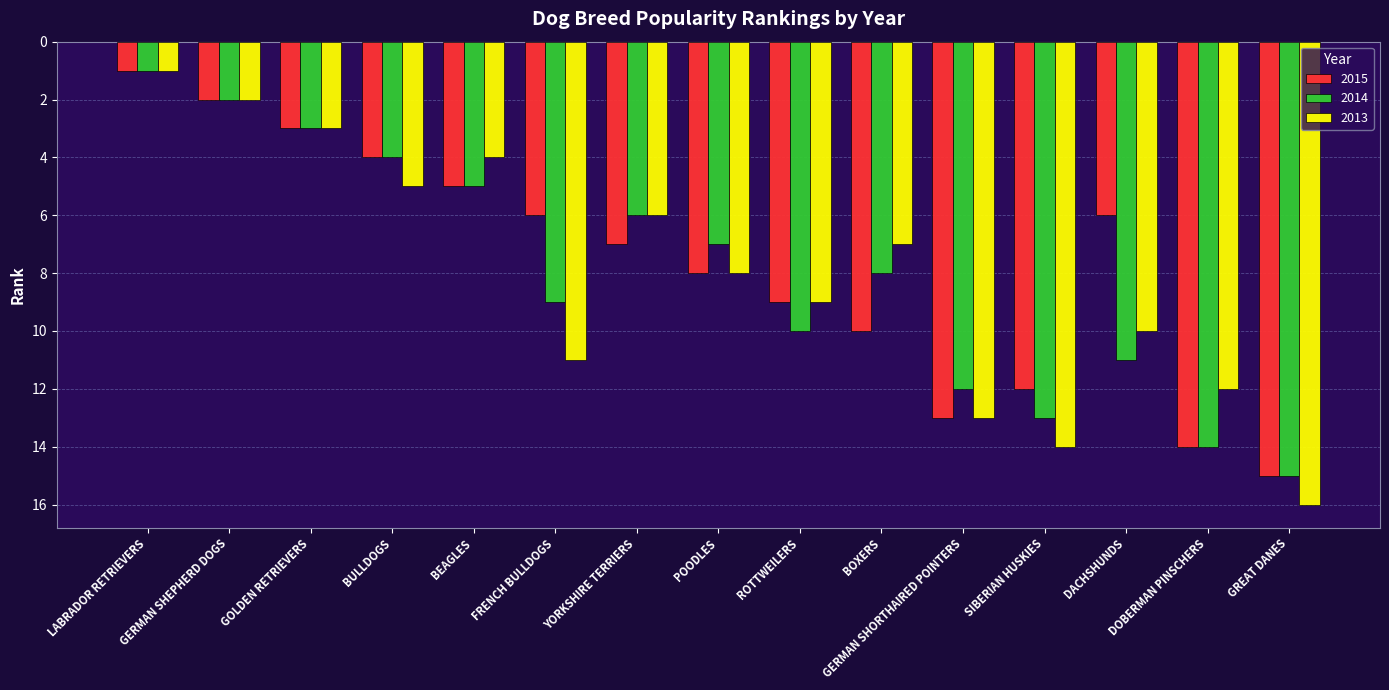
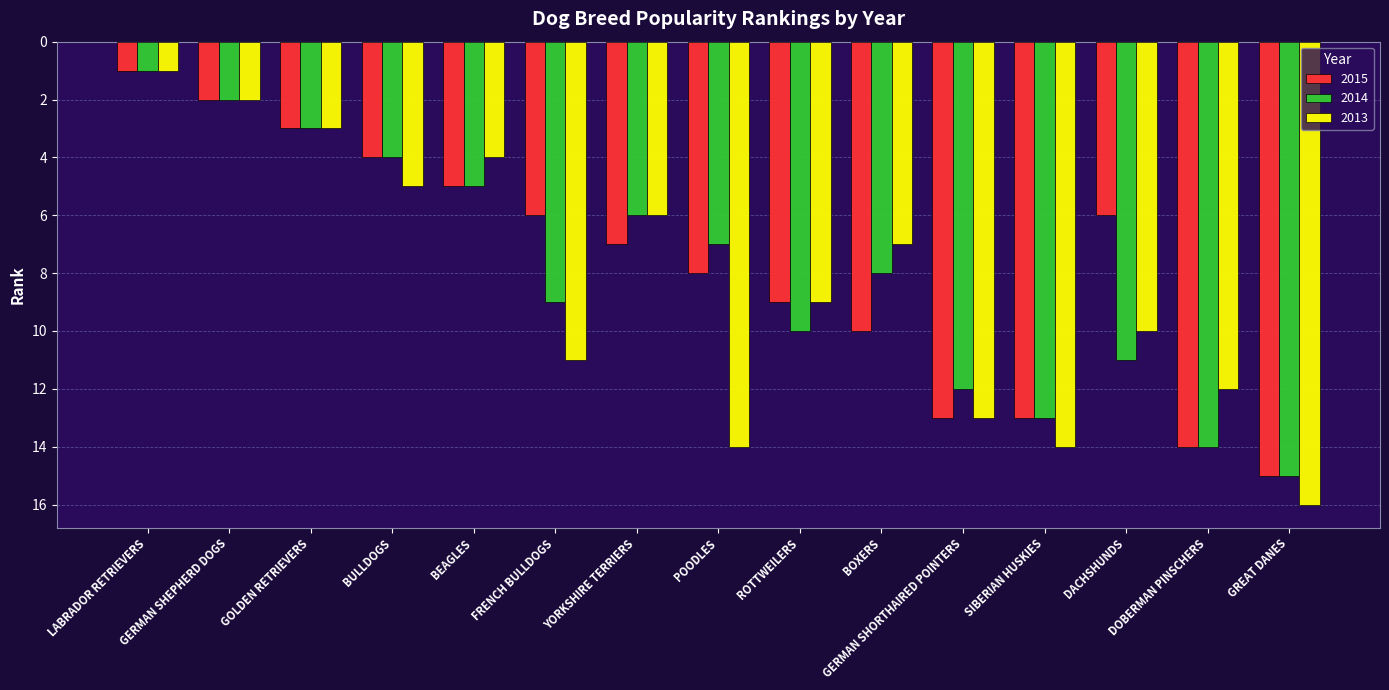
  {
    "2015": {
      "LABRADOR RETRIEVERS": 1,
      "GERMAN SHEPHERD DOGS": 2,
      "GOLDEN RETRIEVERS": 3,
      "BULLDOGS": 4,
      "BEAGLES": 5,
      "FRENCH BULLDOGS": 6,
      "YORKSHIRE TERRIERS": 7,
      "POODLES": 8,
      "ROTTWEILERS": 9,
      "BOXERS": 10,
      "GERMAN SHORTHAIRED POINTERS": 13,
-     "SIBERIAN HUSKIES": 12,
+     "SIBERIAN HUSKIES": 13,
      "DACHSHUNDS": 6,
      "DOBERMAN PINSCHERS": 14,
      "GREAT DANES": 15
    },
    "2014": {
      "LABRADOR RETRIEVERS": 1,
      "GERMAN SHEPHERD DOGS": 2,
      "GOLDEN RETRIEVERS": 3,
      "BULLDOGS": 4,
      "BEAGLES": 5,
      "FRENCH BULLDOGS": 9,
      "YORKSHIRE TERRIERS": 6,
      "POODLES": 7,
      "ROTTWEILERS": 10,
      "BOXERS": 8,
      "GERMAN SHORTHAIRED POINTERS": 12,
      "SIBERIAN HUSKIES": 13,
      "DACHSHUNDS": 11,
      "DOBERMAN PINSCHERS": 14,
      "GREAT DANES": 15
    },
    "2013": {
      "LABRADOR RETRIEVERS": 1,
      "GERMAN SHEPHERD DOGS": 2,
      "GOLDEN RETRIEVERS": 3,
      "BULLDOGS": 5,
      "BEAGLES": 4,
      "FRENCH BULLDOGS": 11,
      "YORKSHIRE TERRIERS": 6,
-     "POODLES": 8,
+     "POODLES": 14,
      "ROTTWEILERS": 9,
      "BOXERS": 7,
      "GERMAN SHORTHAIRED POINTERS": 13,
      "SIBERIAN HUSKIES": 14,
      "DACHSHUNDS": 10,
      "DOBERMAN PINSCHERS": 12,
      "GREAT DANES": 16
    }
  }
